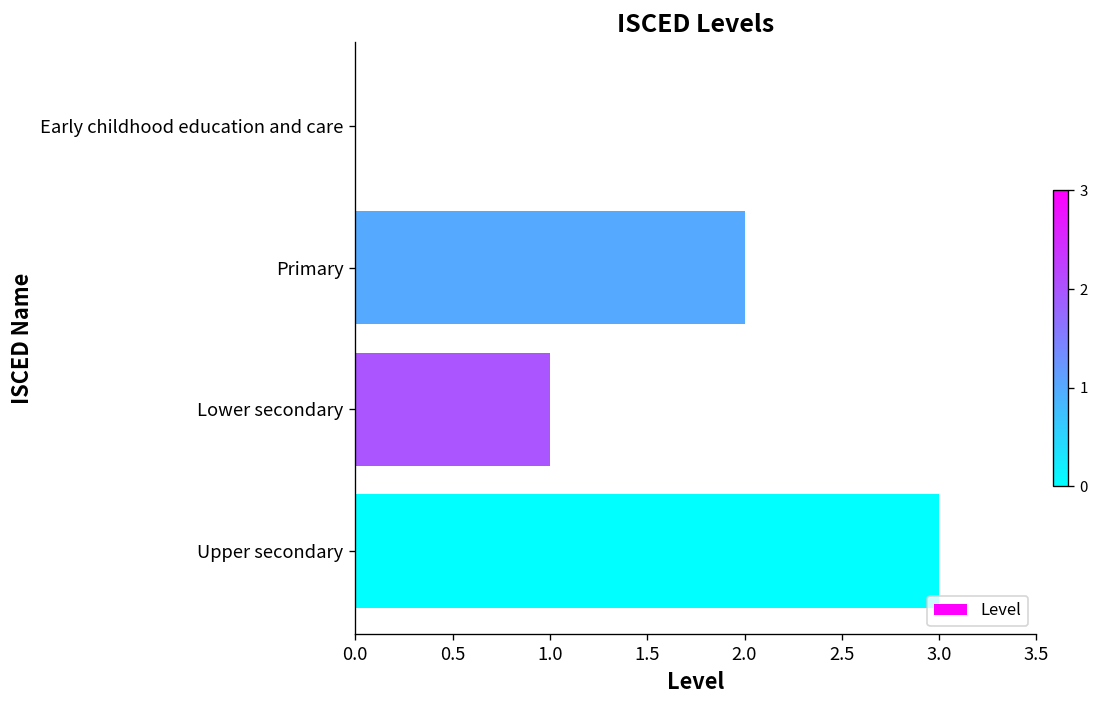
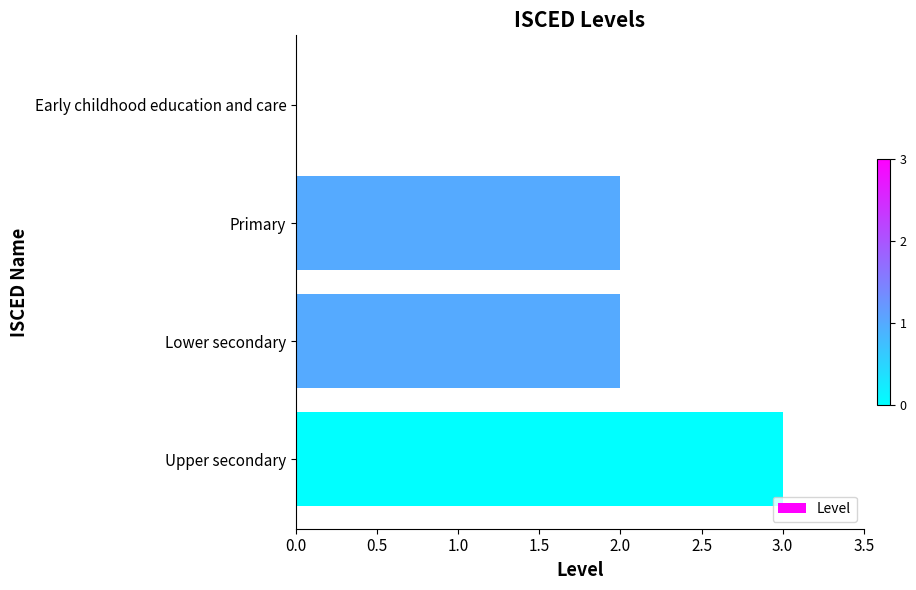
  {
    "Early childhood education and care": 0,
    "Primary": 2,
-   "Lower secondary": 1,
+   "Lower secondary": 2,
    "Upper secondary": 3
  }
